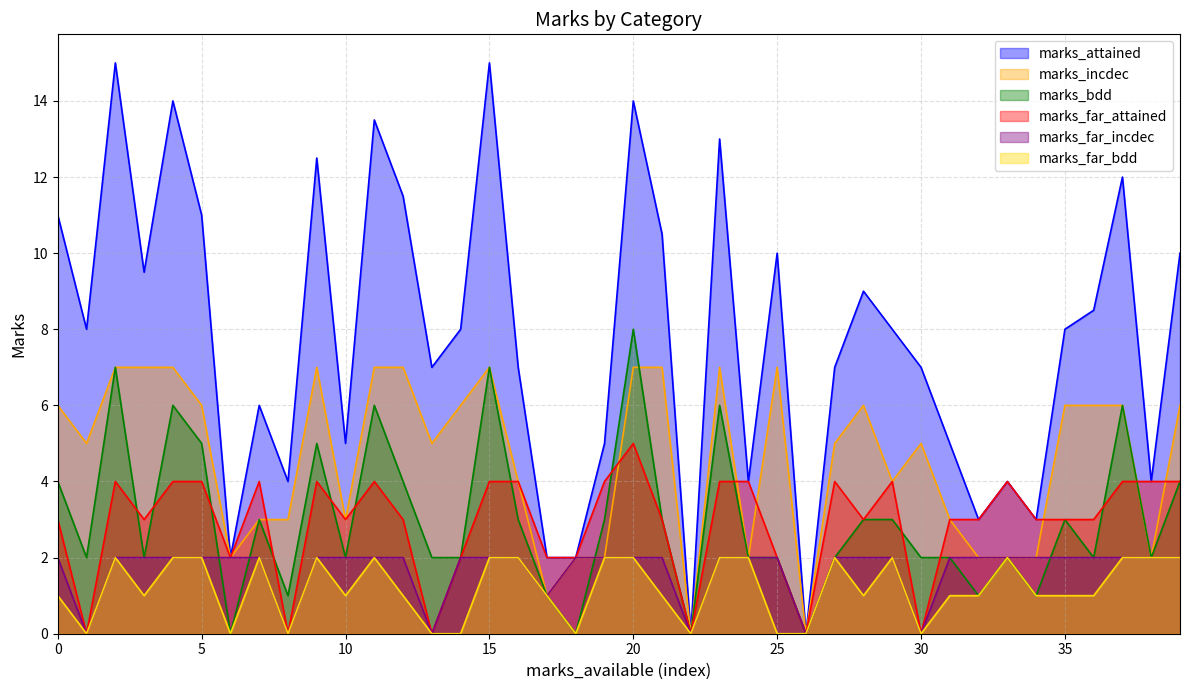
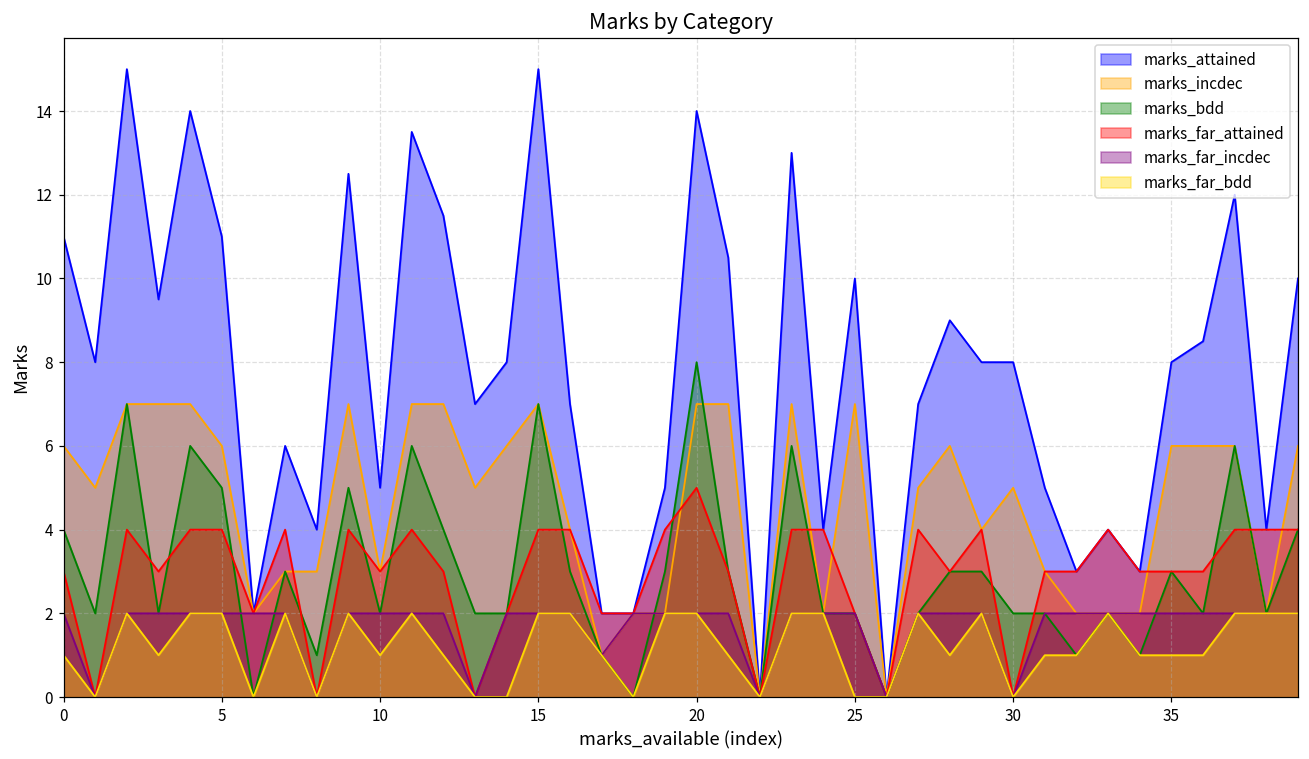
  {
    "marks_attained": {
      "0": 11,
      "5": 11,
      "10": 5,
      "15": 15,
      "20": 14,
      "25": 10,
-     "30": 7,
+     "30": 8,
      "35": 8
    },
    "marks_bdd": {
      "0": 4,
      "5": 5,
      "20": 8,
      "30": 2
    },
    "marks_far_attained": {
      "0": 3,
      "5": 4,
      "15": 4,
      "20": 5
    },
    "marks_far_incdec": {
      "0": 2,
      "35": 2
    }
  }
